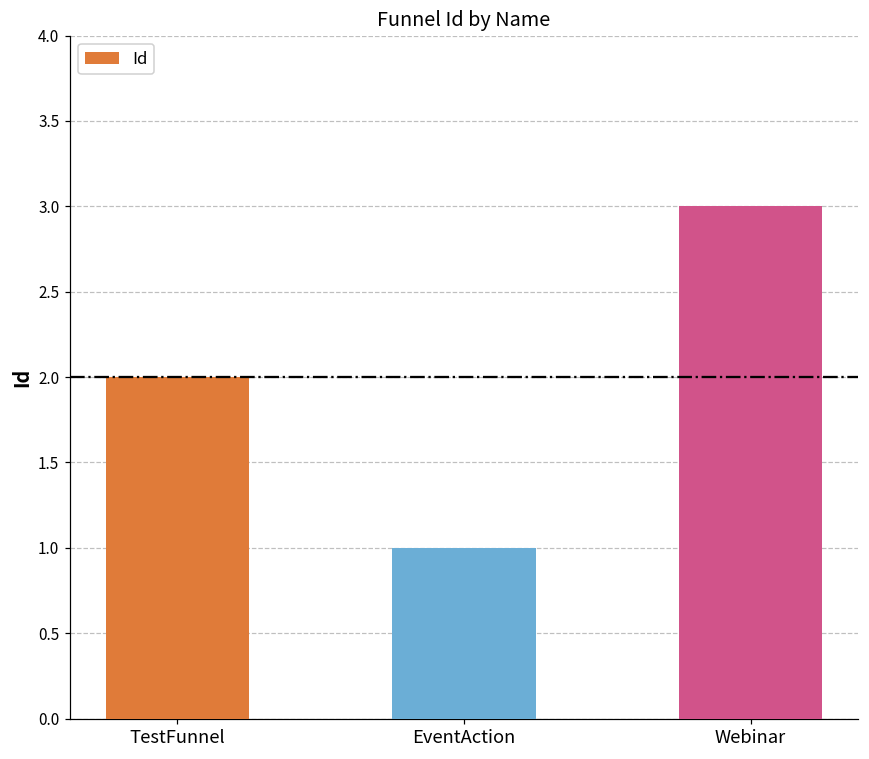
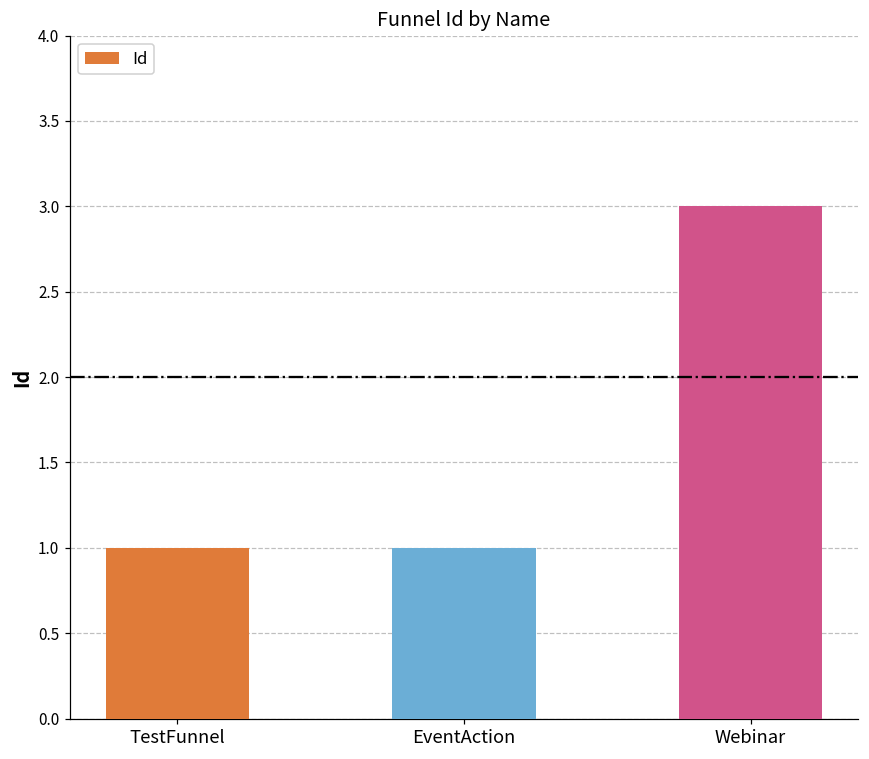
  {
-   "TestFunnel": 2,
+   "TestFunnel": 1,
    "EventAction": 1,
    "Webinar": 3
  }
